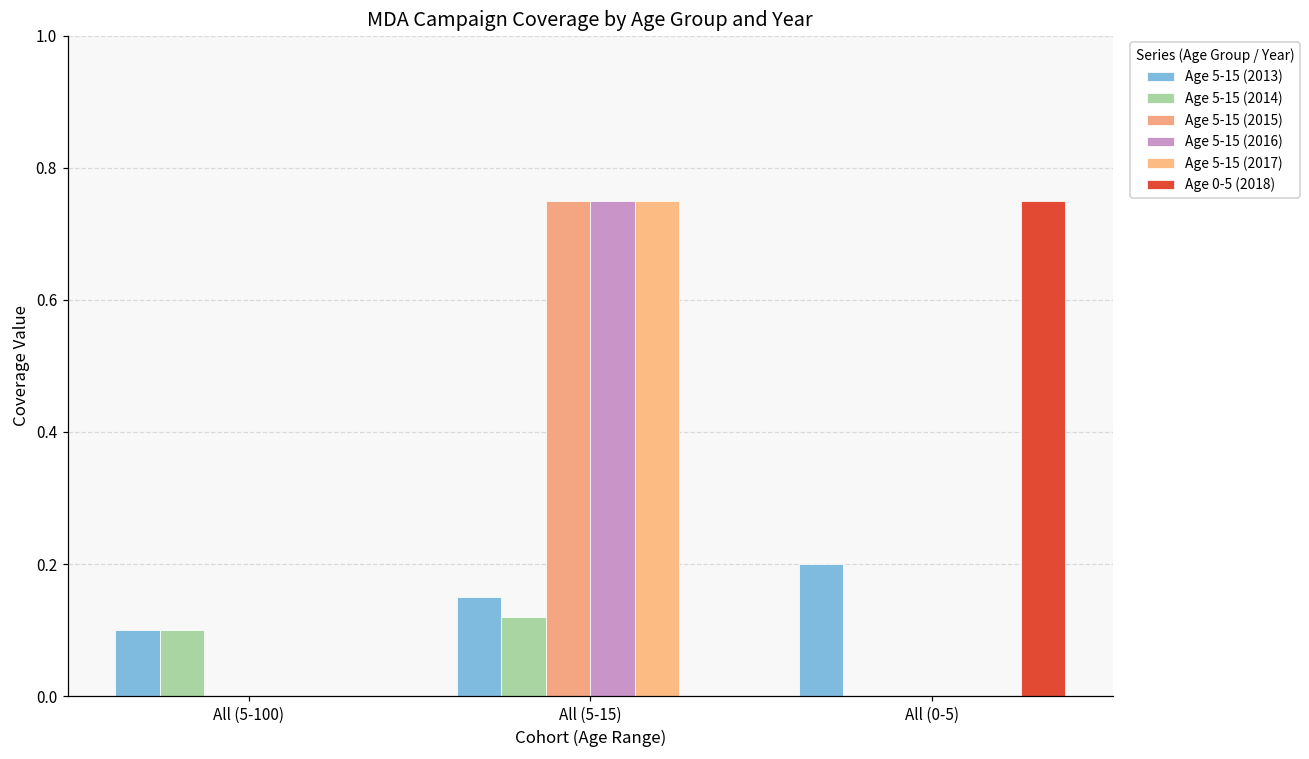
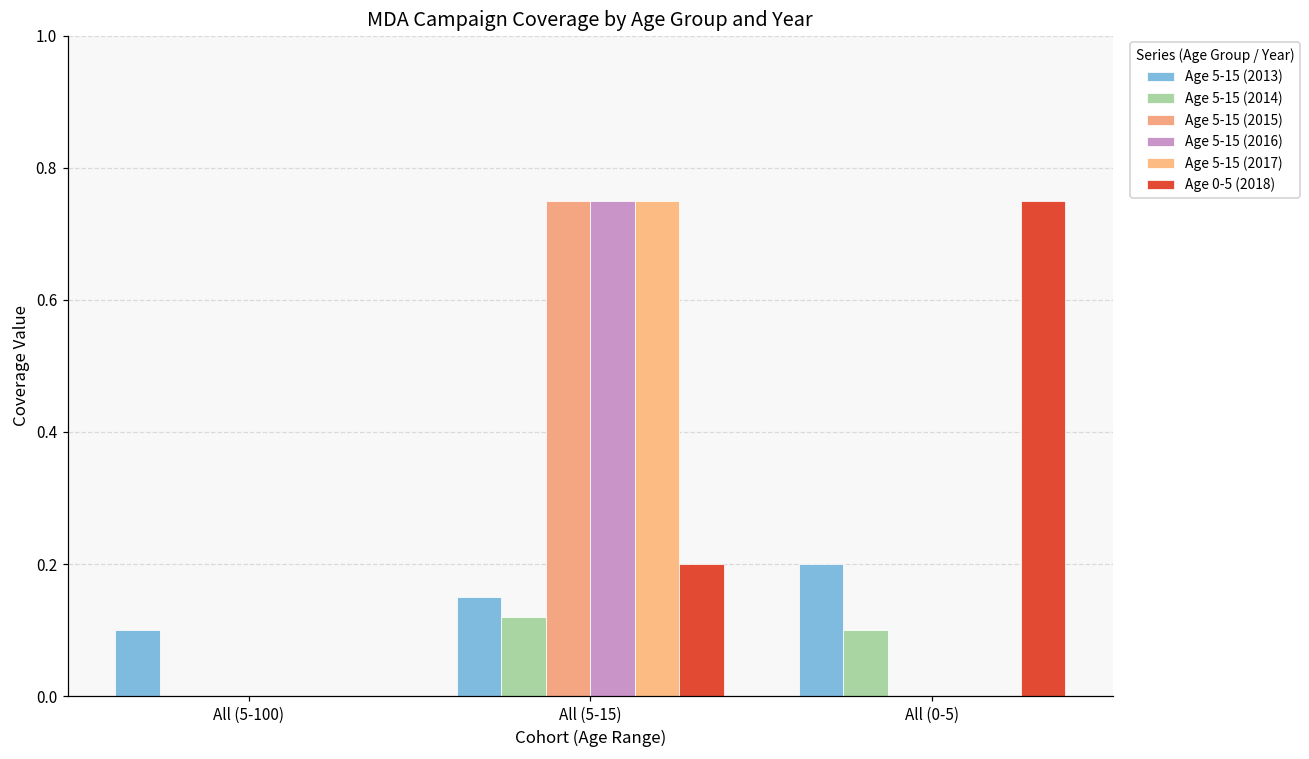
  {
    "Age 5-15 (2013)": {
      "All (5-100)": 0.1,
      "All (5-15)": 0.15,
      "All (0-5)": 0.2
    },
    "Age 5-15 (2014)": {
-     "All (5-100)": 0.1,
+     "All (5-100)": 0.0,
      "All (5-15)": 0.12,
-     "All (0-5)": 0.0
+     "All (0-5)": 0.1
    },
    "Age 5-15 (2016)": {
      "All (5-100)": 0.0,
      "All (5-15)": 0.75,
      "All (0-5)": 0.0
    },
    "Age 0-5 (2018)": {
      "All (5-100)": 0.0,
-     "All (5-15)": 0.0,
+     "All (5-15)": 0.2,
      "All (0-5)": 0.75
    }
  }
